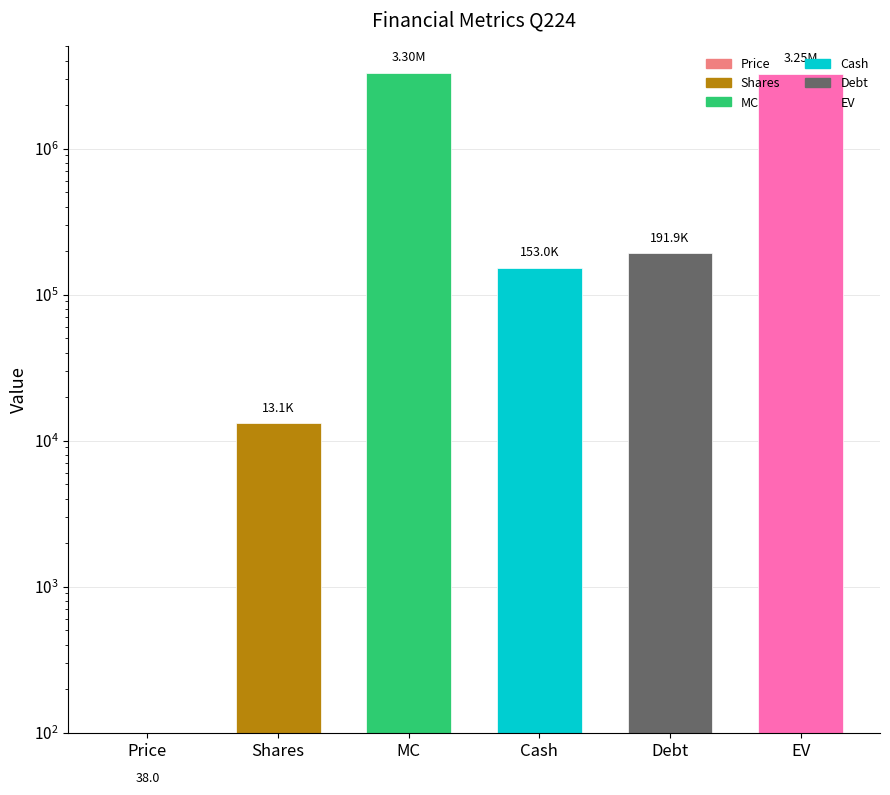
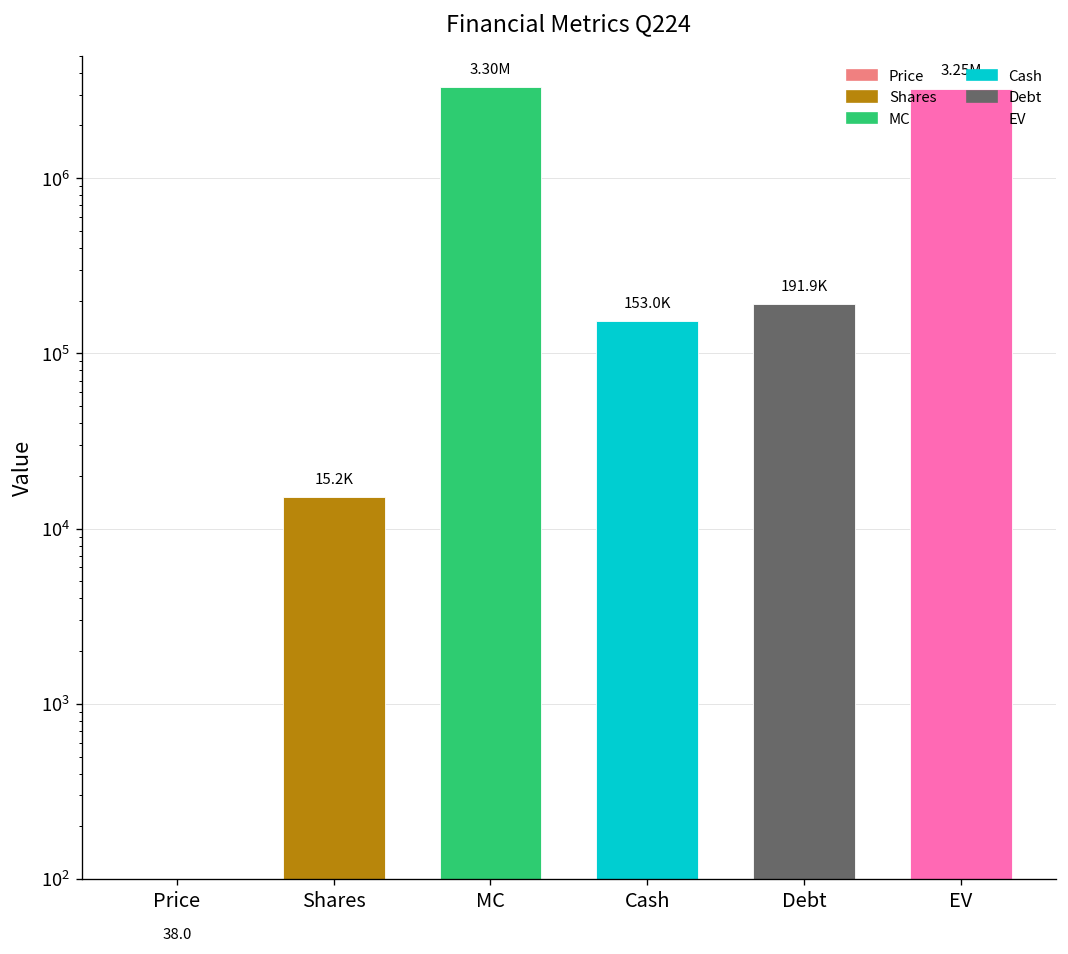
  {
-   "Shares": "13.1K",
+   "Shares": "15.2K",
    "MC": "3.30M",
    "Cash": "153.0K",
    "Debt": "191.9K",
    "EV": "3.25M"
  }
